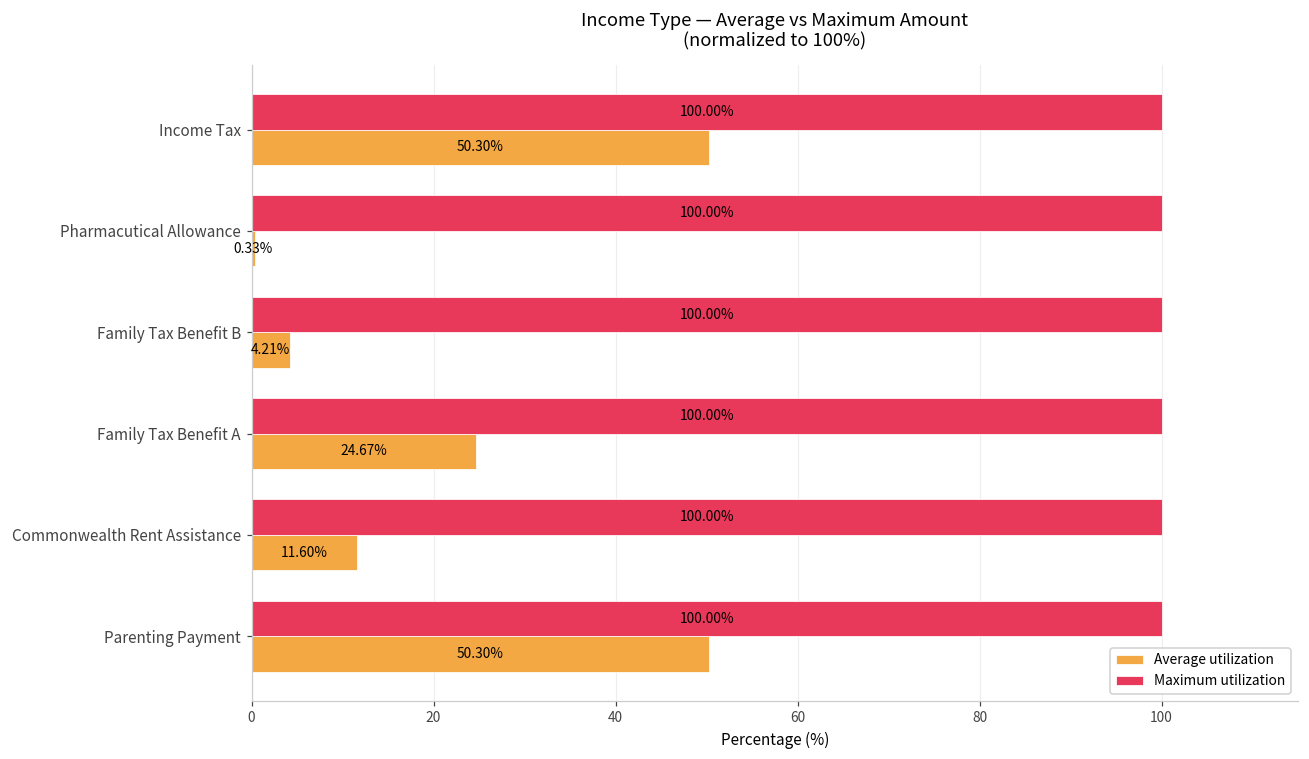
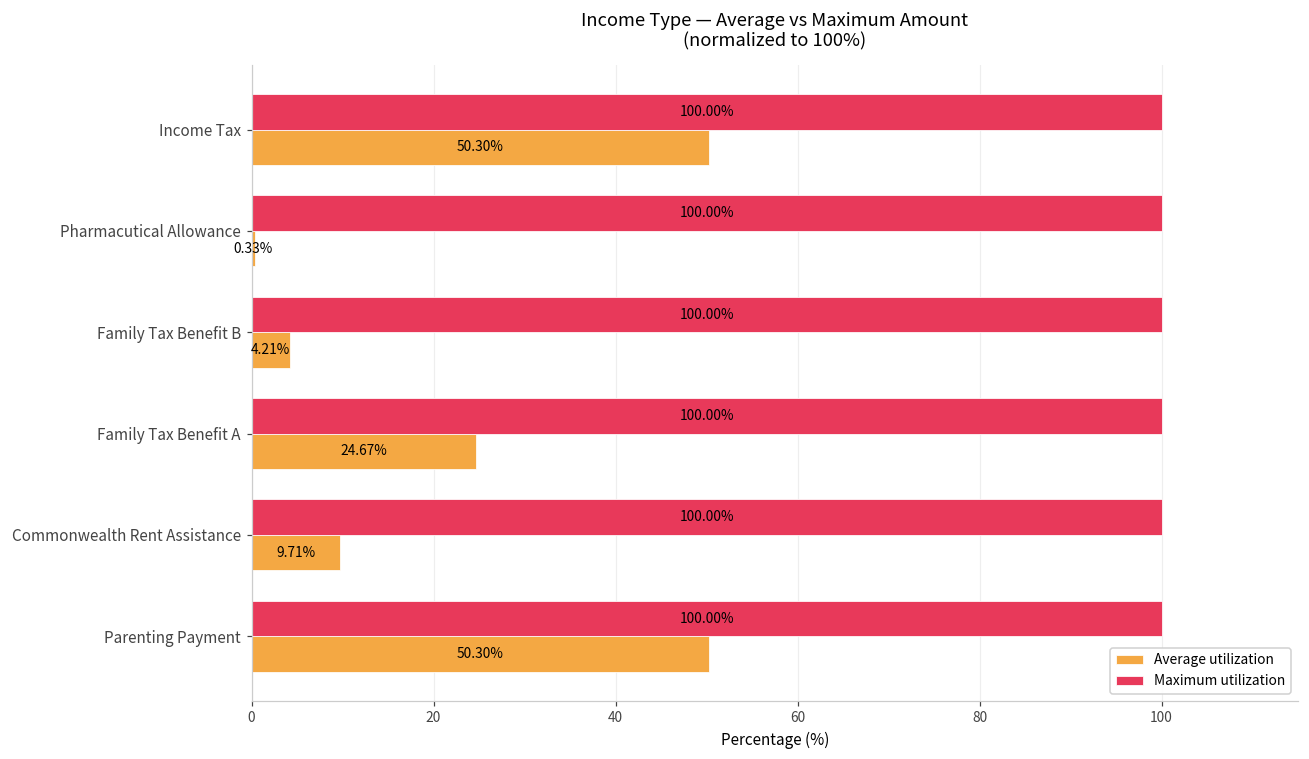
  {
    "Average utilization": {
      "Income Tax": "50.30%",
      "Pharmacutical Allowance": "0.33%",
      "Family Tax Benefit B": "4.21%",
      "Family Tax Benefit A": "24.67%",
-     "Commonwealth Rent Assistance": "11.60%",
+     "Commonwealth Rent Assistance": "9.71%",
      "Parenting Payment": "50.30%"
    },
    "Maximum utilization": {
      "Income Tax": "100.00%",
      "Pharmacutical Allowance": "100.00%",
      "Family Tax Benefit B": "100.00%",
      "Family Tax Benefit A": "100.00%",
      "Commonwealth Rent Assistance": "100.00%",
      "Parenting Payment": "100.00%"
    }
  }
